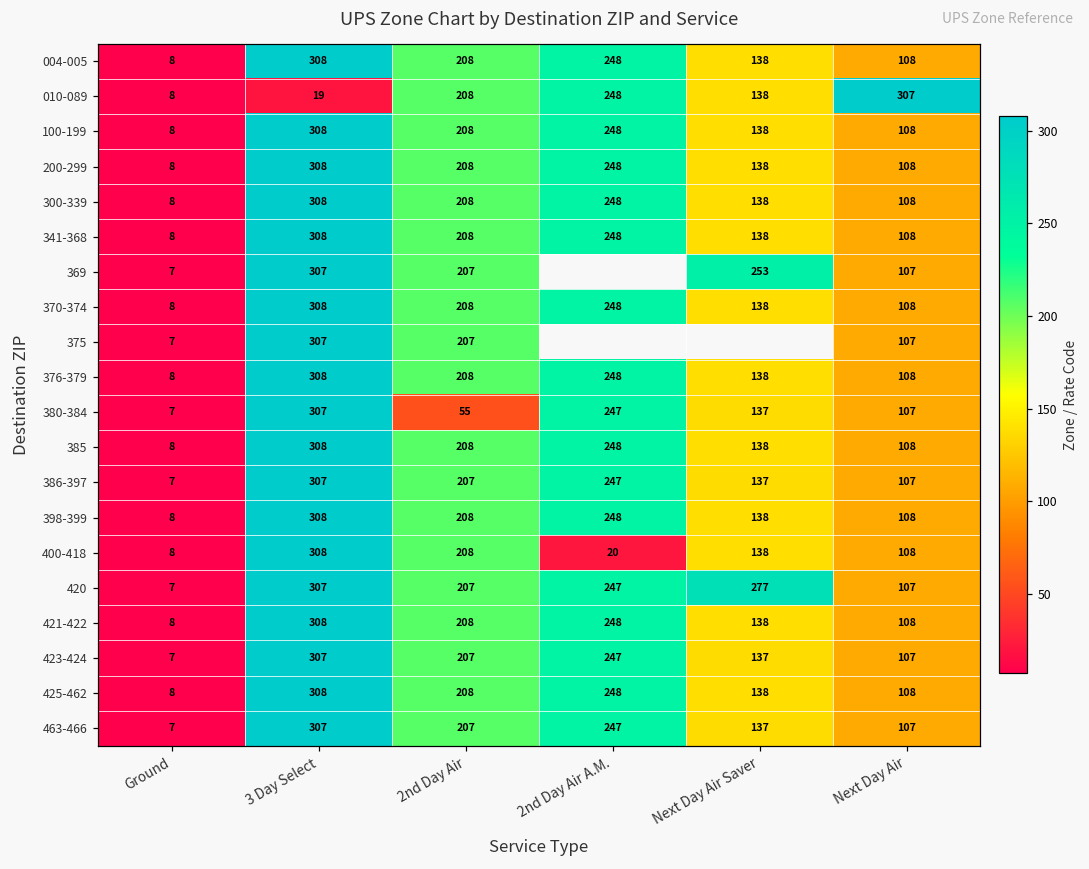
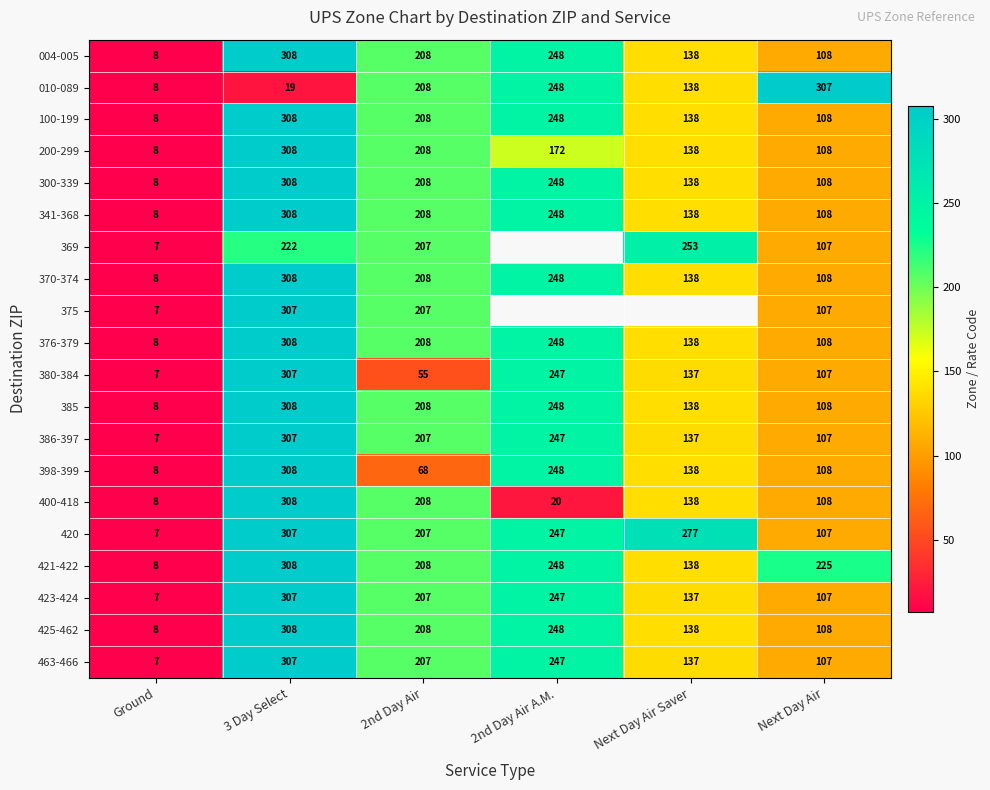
  {
    "004-005": {
      "Ground": 8,
      "3 Day Select": 308,
      "2nd Day Air": 208,
      "2nd Day Air A.M.": 248,
      "Next Day Air Saver": 138,
      "Next Day Air": 108
    },
    "010-089": {
      "Ground": 8,
      "3 Day Select": 19,
      "2nd Day Air": 208,
      "2nd Day Air A.M.": 248,
      "Next Day Air Saver": 138,
      "Next Day Air": 307
    },
    "100-199": {
      "Ground": 8,
      "3 Day Select": 308,
      "2nd Day Air": 208,
      "2nd Day Air A.M.": 248,
      "Next Day Air Saver": 138,
      "Next Day Air": 108
    },
    "200-299": {
      "Ground": 8,
      "3 Day Select": 308,
      "2nd Day Air": 208,
-     "2nd Day Air A.M.": 248,
+     "2nd Day Air A.M.": 172,
      "Next Day Air Saver": 138,
      "Next Day Air": 108
    },
    "300-339": {
      "Ground": 8,
      "3 Day Select": 308,
      "2nd Day Air": 208,
      "2nd Day Air A.M.": 248,
      "Next Day Air Saver": 138,
      "Next Day Air": 108
    },
    "341-368": {
      "Ground": 8,
      "3 Day Select": 308,
      "2nd Day Air": 208,
      "2nd Day Air A.M.": 248,
      "Next Day Air Saver": 138,
      "Next Day Air": 108
    },
    "369": {
      "Ground": 7,
-     "3 Day Select": 307,
+     "3 Day Select": 222,
      "2nd Day Air": 207,
      "Next Day Air Saver": 253,
      "Next Day Air": 107
    },
    "370-374": {
      "Ground": 8,
      "3 Day Select": 308,
      "2nd Day Air": 208,
      "2nd Day Air A.M.": 248,
      "Next Day Air Saver": 138,
      "Next Day Air": 108
    },
    "375": {
      "Ground": 7,
      "3 Day Select": 307,
      "2nd Day Air": 207,
      "Next Day Air": 107
    },
    "376-379": {
      "Ground": 8,
      "3 Day Select": 308,
      "2nd Day Air": 208,
      "2nd Day Air A.M.": 248,
      "Next Day Air Saver": 138,
      "Next Day Air": 108
    },
    "380-384": {
      "Ground": 7,
      "3 Day Select": 307,
      "2nd Day Air": 55,
      "2nd Day Air A.M.": 247,
      "Next Day Air Saver": 137,
      "Next Day Air": 107
    },
    "385": {
      "Ground": 8,
      "3 Day Select": 308,
      "2nd Day Air": 208,
      "2nd Day Air A.M.": 248,
      "Next Day Air Saver": 138,
      "Next Day Air": 108
    },
    "386-397": {
      "Ground": 7,
      "3 Day Select": 307,
      "2nd Day Air": 207,
      "2nd Day Air A.M.": 247,
      "Next Day Air Saver": 137,
      "Next Day Air": 107
    },
    "398-399": {
      "Ground": 8,
      "3 Day Select": 308,
-     "2nd Day Air": 208,
+     "2nd Day Air": 68,
      "2nd Day Air A.M.": 248,
      "Next Day Air Saver": 138,
      "Next Day Air": 108
    },
    "400-418": {
      "Ground": 8,
      "3 Day Select": 308,
      "2nd Day Air": 208,
      "2nd Day Air A.M.": 20,
      "Next Day Air Saver": 138,
      "Next Day Air": 108
    },
    "420": {
      "Ground": 7,
      "3 Day Select": 307,
      "2nd Day Air": 207,
      "2nd Day Air A.M.": 247,
      "Next Day Air Saver": 277,
      "Next Day Air": 107
    },
    "421-422": {
      "Ground": 8,
      "3 Day Select": 308,
      "2nd Day Air": 208,
      "2nd Day Air A.M.": 248,
      "Next Day Air Saver": 138,
-     "Next Day Air": 108
+     "Next Day Air": 225
    },
    "423-424": {
      "Ground": 7,
      "3 Day Select": 307,
      "2nd Day Air": 207,
      "2nd Day Air A.M.": 247,
      "Next Day Air Saver": 137,
      "Next Day Air": 107
    },
    "425-462": {
      "Ground": 8,
      "3 Day Select": 308,
      "2nd Day Air": 208,
      "2nd Day Air A.M.": 248,
      "Next Day Air Saver": 138,
      "Next Day Air": 108
    },
    "463-466": {
      "Ground": 7,
      "3 Day Select": 307,
      "2nd Day Air": 207,
      "2nd Day Air A.M.": 247,
      "Next Day Air Saver": 137,
      "Next Day Air": 107
    }
  }
